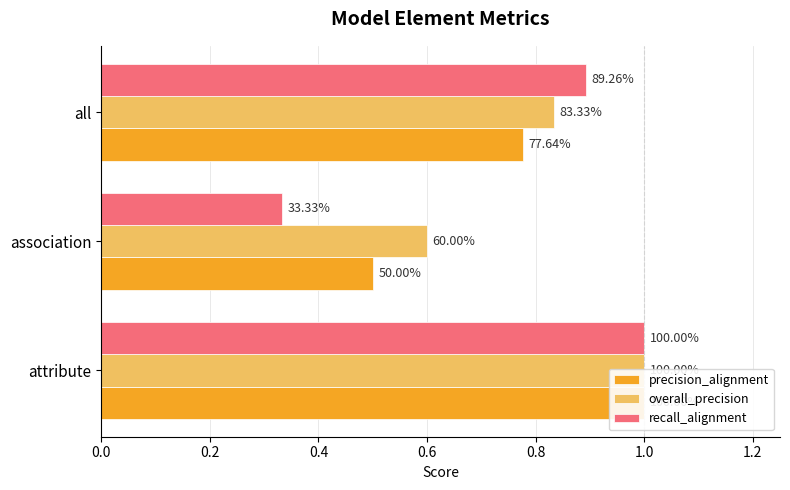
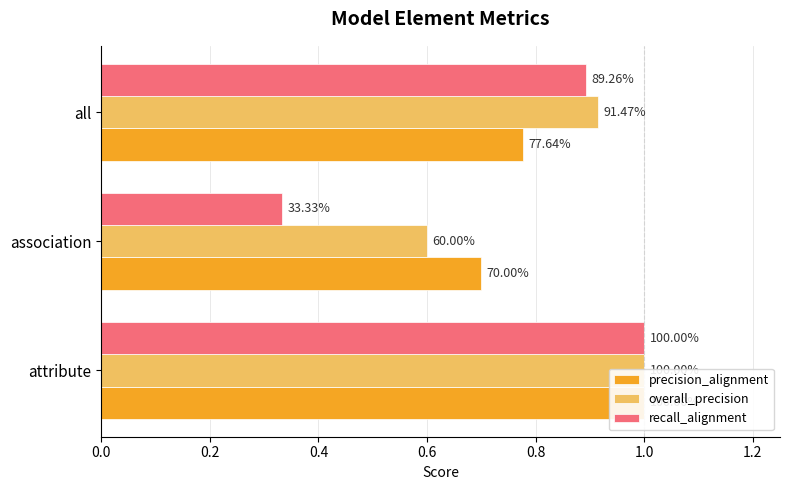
  {
    "precision_alignment": {
      "all": "77.64%",
-     "association": "50.00%"
+     "association": "70.00%"
    },
    "overall_precision": {
-     "all": "83.33%",
+     "all": "91.47%",
      "association": "60.00%"
    },
    "recall_alignment": {
      "all": "89.26%",
      "association": "33.33%",
      "attribute": "100.00%"
    }
  }
